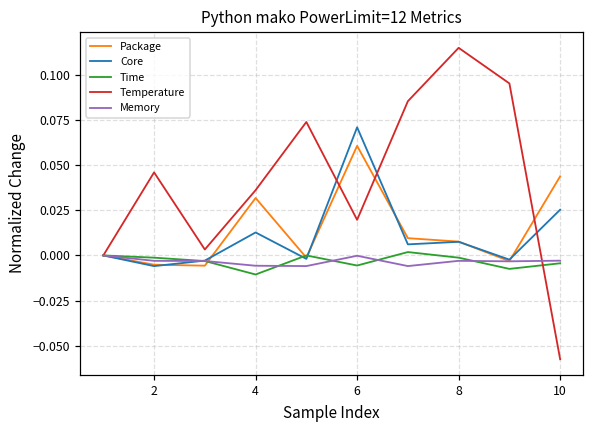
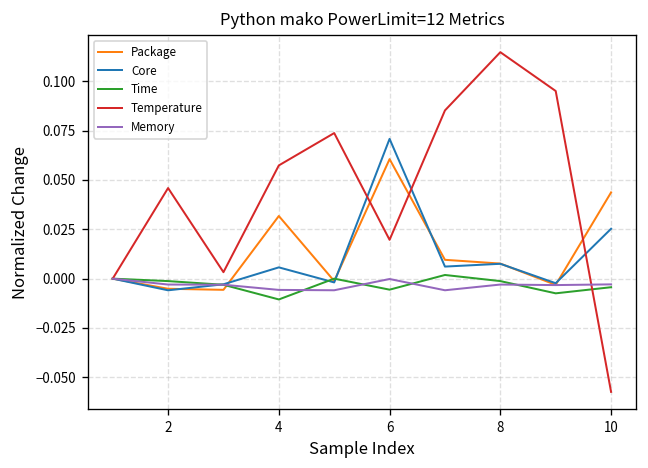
  {
    "Package": {
      "4": 0.032,
      "6": 0.061,
      "10": 0.044
    },
    "Core": {
-     "4": 0.013,
+     "4": 0.006,
      "6": 0.071,
      "10": 0.025
    },
    "Time": {
      "2": -0.001,
      "4": -0.011,
      "6": -0.006,
      "8": -0.001
    },
    "Temperature": {
      "2": 0.046,
-     "4": 0.036,
+     "4": 0.057,
      "6": 0.020,
      "8": 0.115,
      "10": -0.057
    },
    "Memory": {
      "2": -0.003,
      "4": -0.006,
      "6": 0.000,
      "8": -0.003
    }
  }
